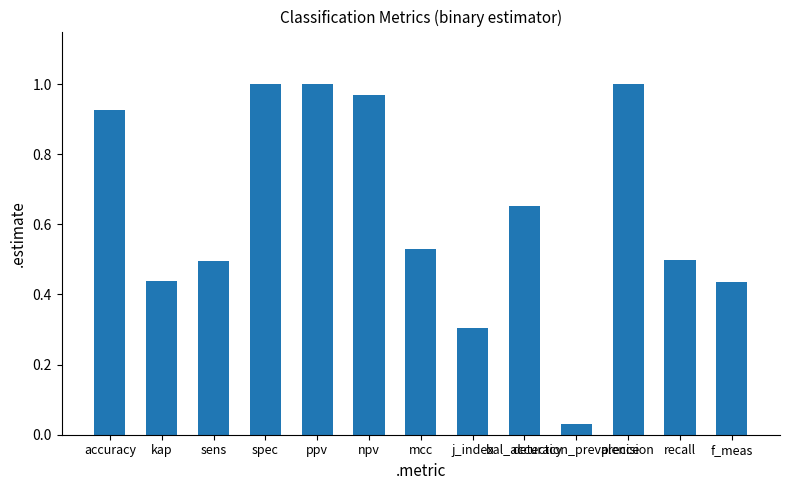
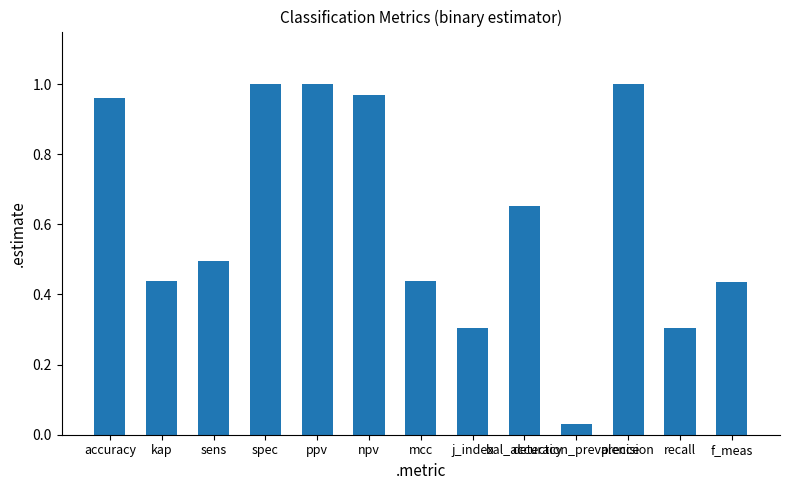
  {
-   "accuracy": 0.93,
+   "accuracy": 0.96,
    "kap": 0.44,
    "sens": 0.49,
    "spec": 1.00,
    "ppv": 1.00,
    "npv": 0.97,
-   "mcc": 0.53,
-   "recall": 0.50,
+   "mcc": 0.44,
+   "recall": 0.30,
    "f_meas": 0.44
  }
